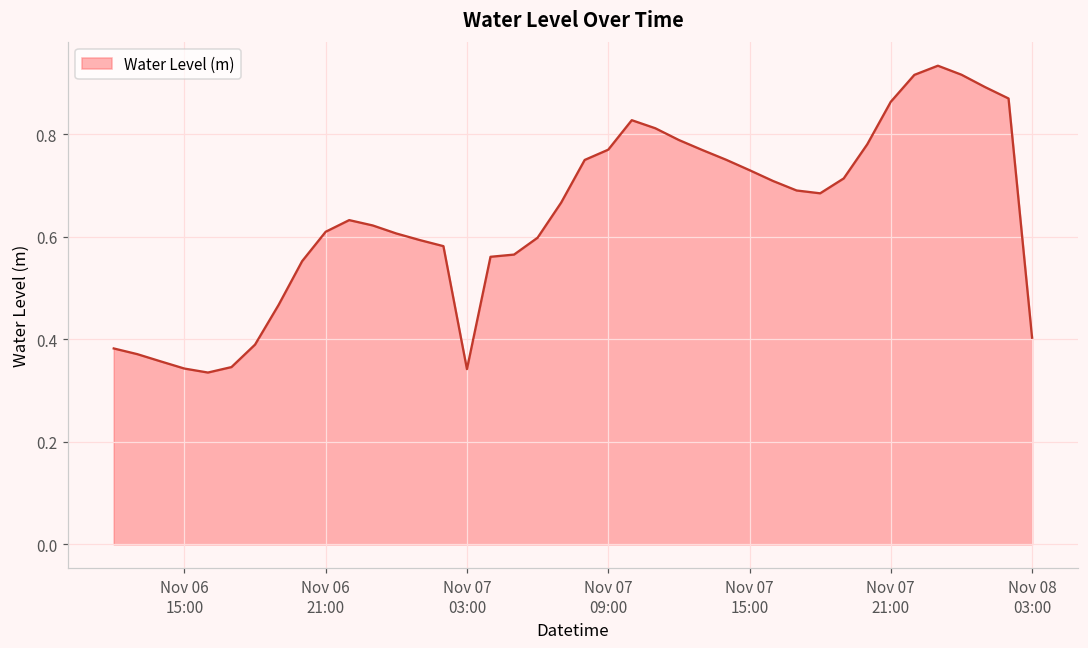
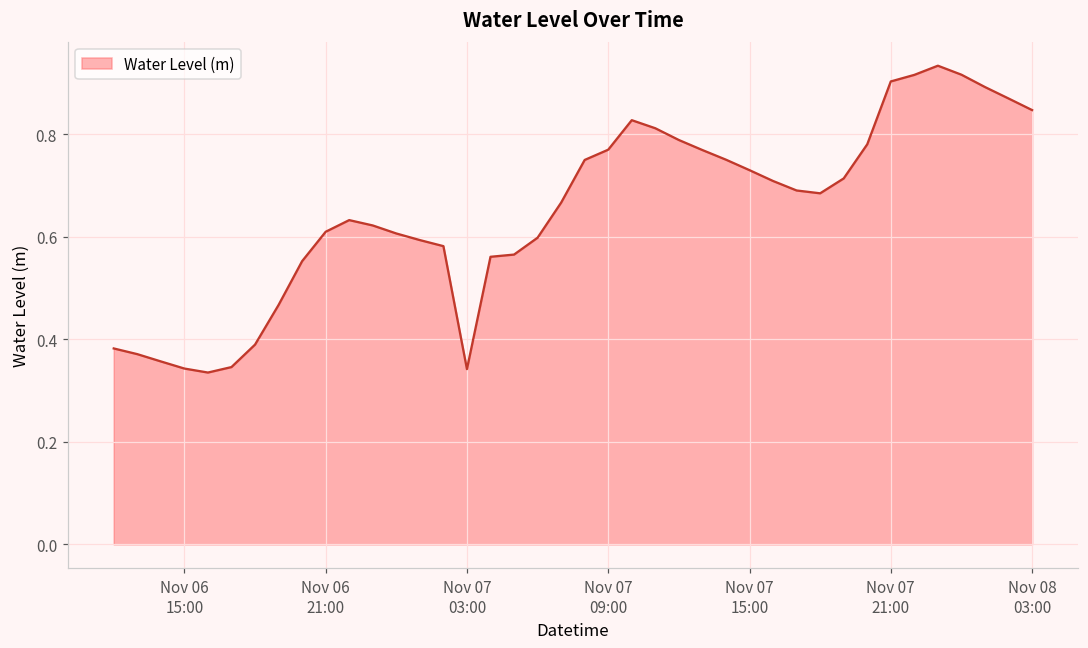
  {
    "Nov 06 15:00": 0.34,
    "Nov 06 21:00": 0.61,
    "Nov 07 03:00": 0.34,
    "Nov 07 09:00": 0.77,
    "Nov 07 15:00": 0.73,
-   "Nov 07 21:00": 0.86,
-   "Nov 08 03:00": 0.40
+   "Nov 07 21:00": 0.90,
+   "Nov 08 03:00": 0.85
  }
